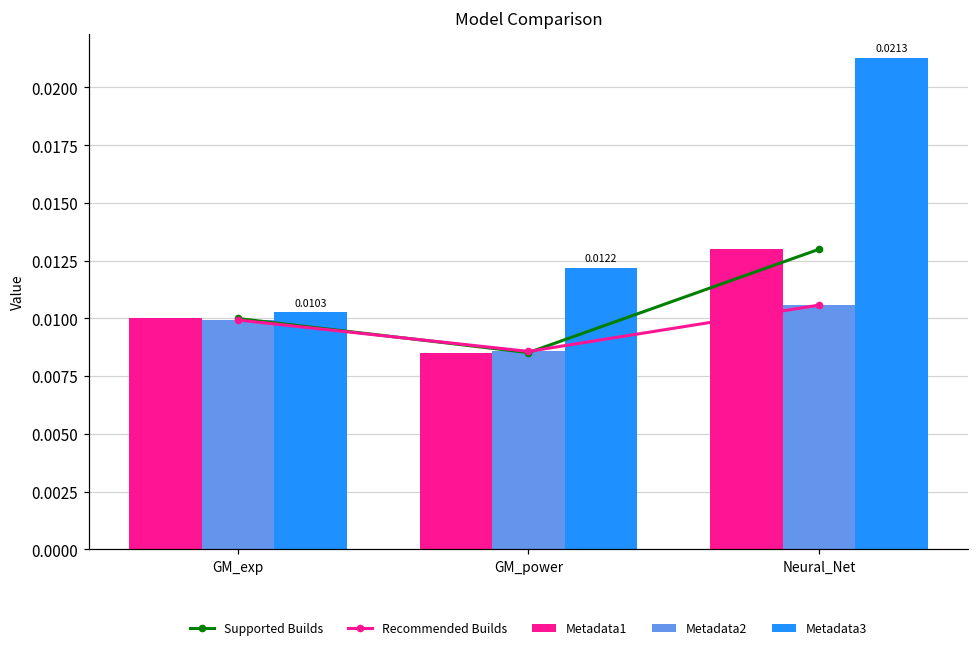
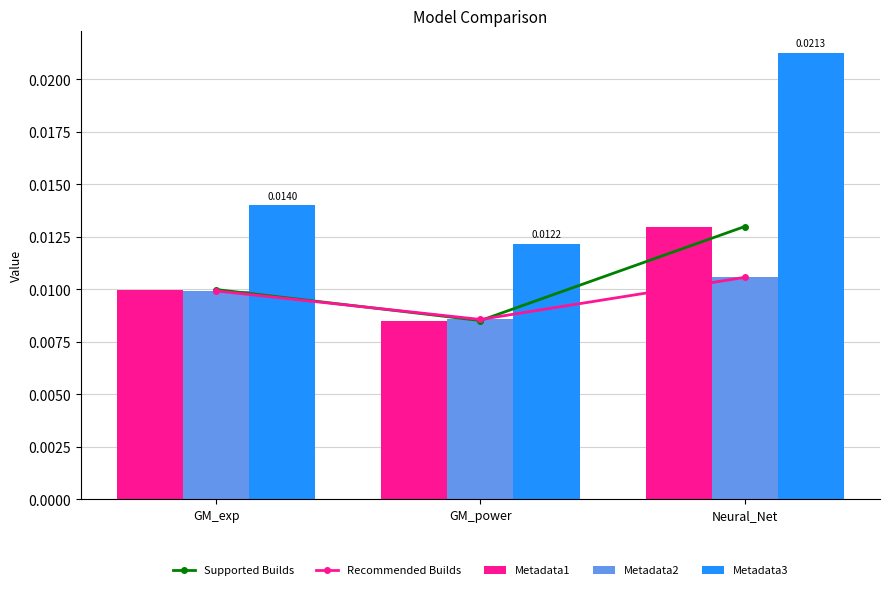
  {
    "Metadata1": {
      "GM_exp": 0.0100,
      "GM_power": 0.0085,
      "Neural_Net": 0.0130
    },
    "Supported Builds": {
      "Neural_Net": 0.0130
    },
    "Metadata2": {
      "GM_exp": 0.0099,
      "GM_power": 0.0086,
      "Neural_Net": 0.0106
    },
    "Metadata3": {
-     "GM_exp": 0.0103,
+     "GM_exp": 0.0140,
      "GM_power": 0.0122,
      "Neural_Net": 0.0213
    }
  }
